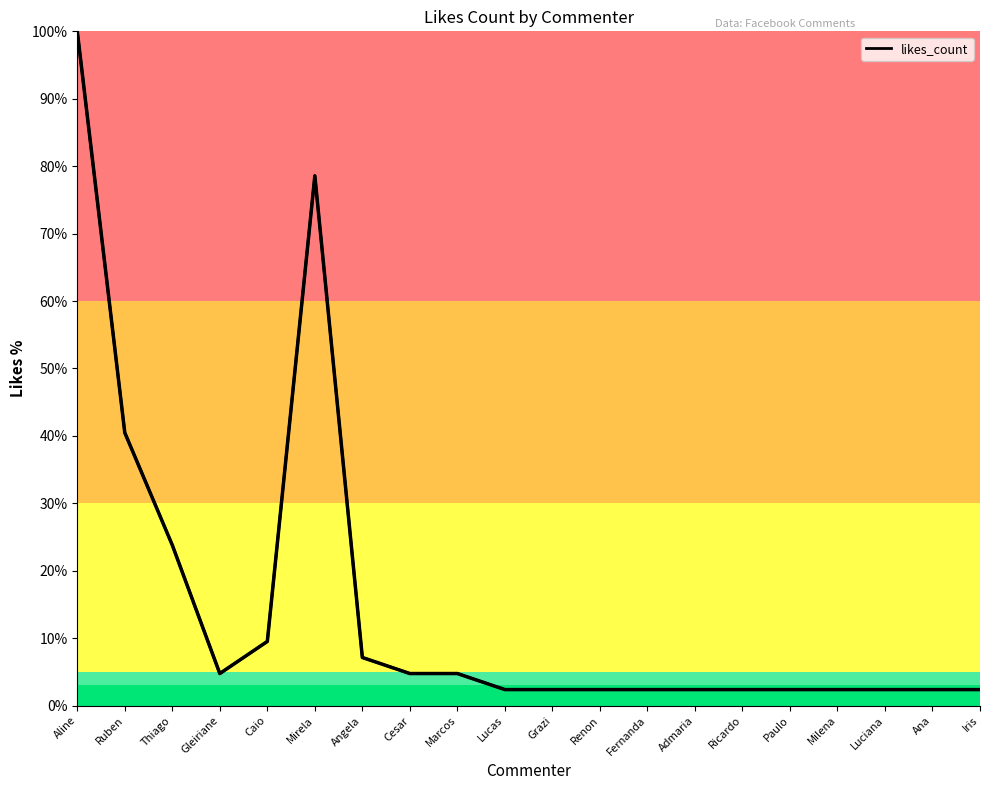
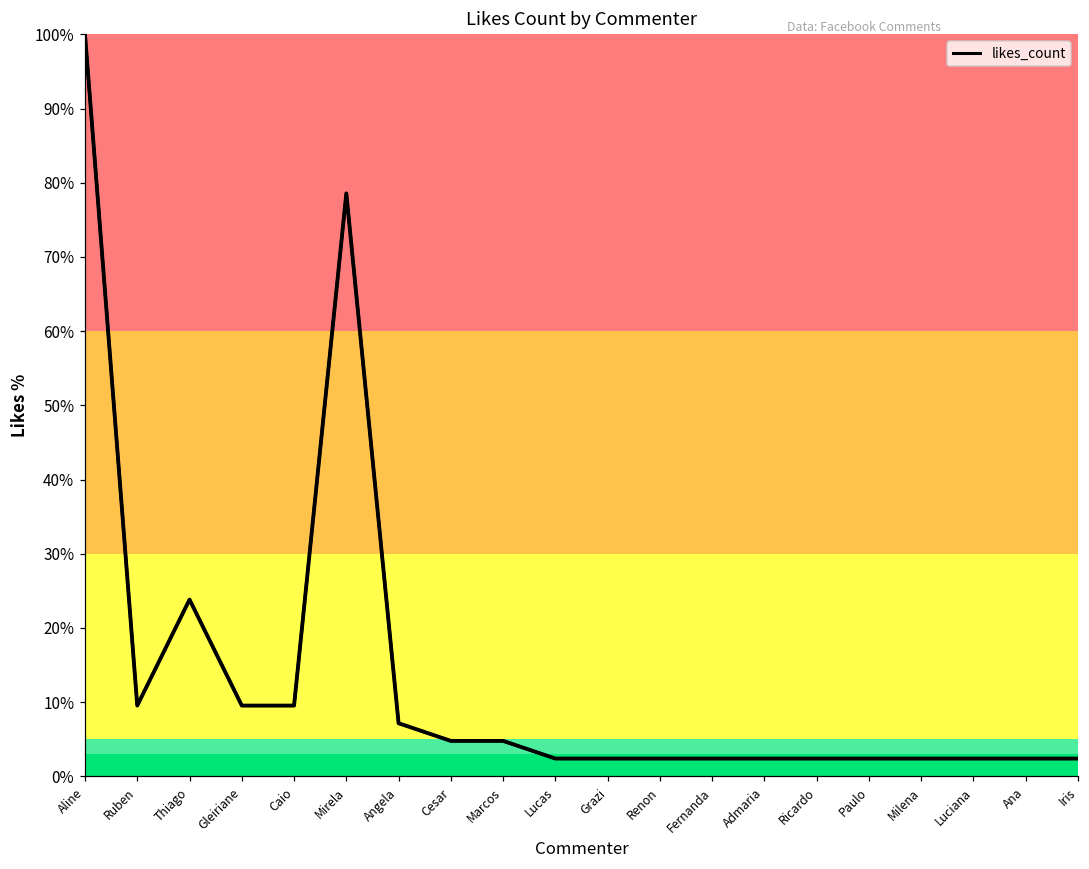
  {
    "Aline": "100%",
-   "Ruben": "40%",
+   "Ruben": "10%",
    "Thiago": "24%",
-   "Gleiriane": "5%",
+   "Gleiriane": "10%",
    "Caio": "10%",
    "Mirela": "79%",
    "Angela": "7%",
    "Cesar": "5%",
    "Marcos": "5%"
  }
